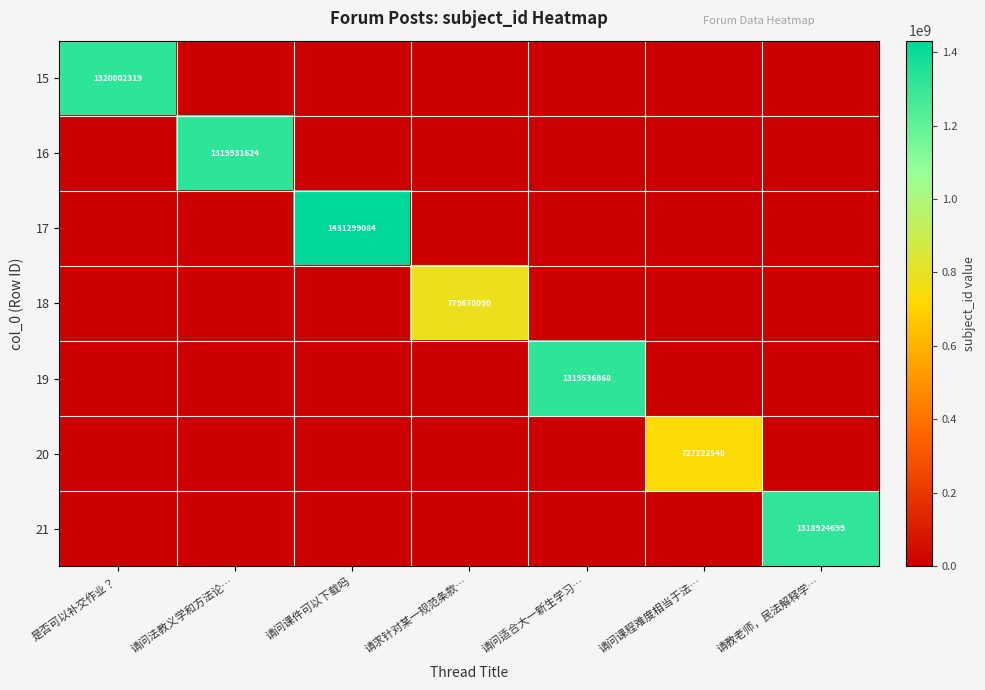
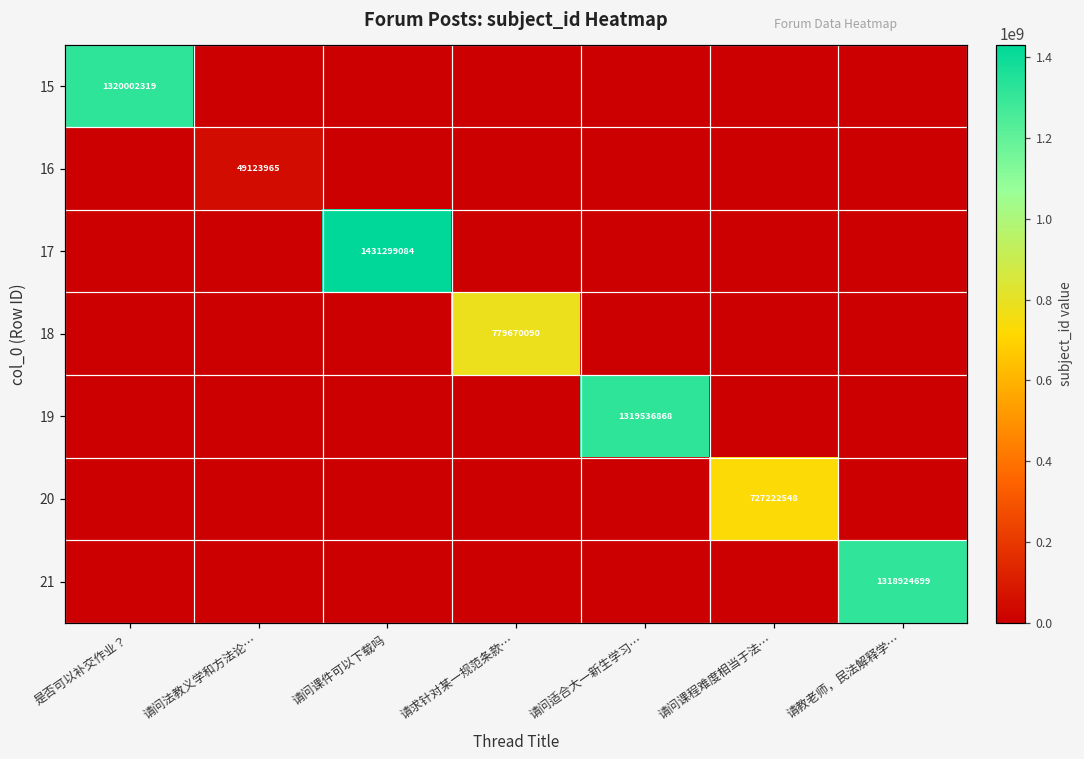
  {
    "15": {
      "是否可以补交作业？": 1320002319
    },
    "16": {
-     "请问法教义学和方法论…": 1319931624
+     "请问法教义学和方法论…": 49123965
    },
    "17": {
      "请问课件可以下载吗": 1431299084
    },
    "18": {
      "请求针对某一规范条款…": 779670090
    },
    "19": {
      "请问适合大一新生学习…": 1319536868
    },
    "20": {
      "请问课程难度相当于法…": 727222548
    },
    "21": {
      "请教老师，民法解释学…": 1318924699
    }
  }
